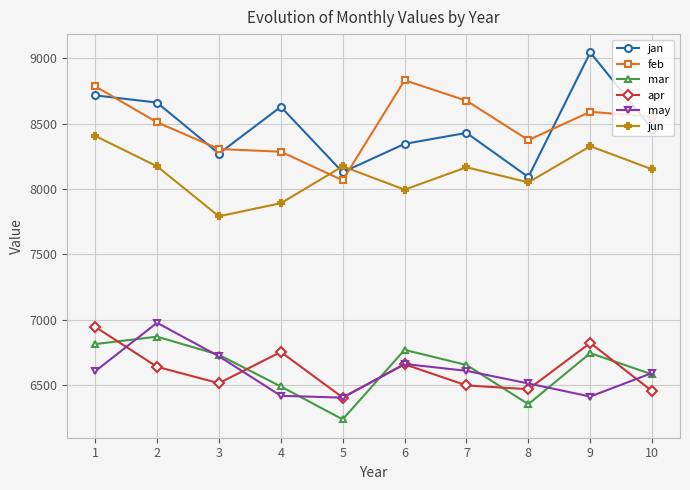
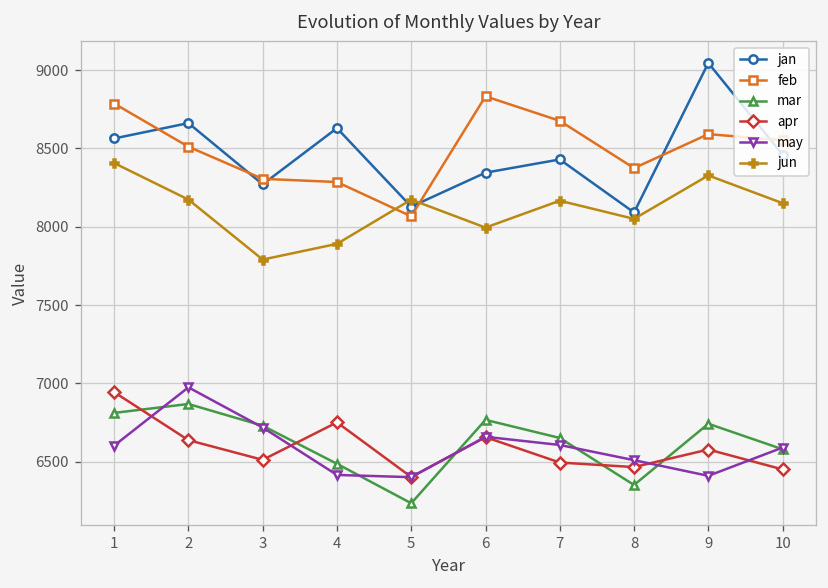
  {
    "jan": {
-     "1": 8720,
+     "1": 8560,
      "2": 8660,
      "3": 8270,
      "4": 8630,
      "5": 8130,
      "6": 8350,
      "7": 8430,
      "8": 8090,
      "9": 9050
    },
    "mar": {
      "1": 6810,
      "2": 6870,
      "4": 6490,
      "5": 6240,
      "6": 6770,
      "7": 6650,
      "8": 6350,
      "9": 6740
    },
    "apr": {
      "1": 6940,
      "2": 6640,
      "3": 6510,
      "4": 6750,
      "7": 6500,
      "8": 6470,
-     "9": 6820,
+     "9": 6580,
      "10": 6450
    },
    "may": {
      "1": 6600,
      "2": 6980,
      "4": 6420,
      "7": 6610,
      "8": 6510,
      "9": 6410
    }
  }
